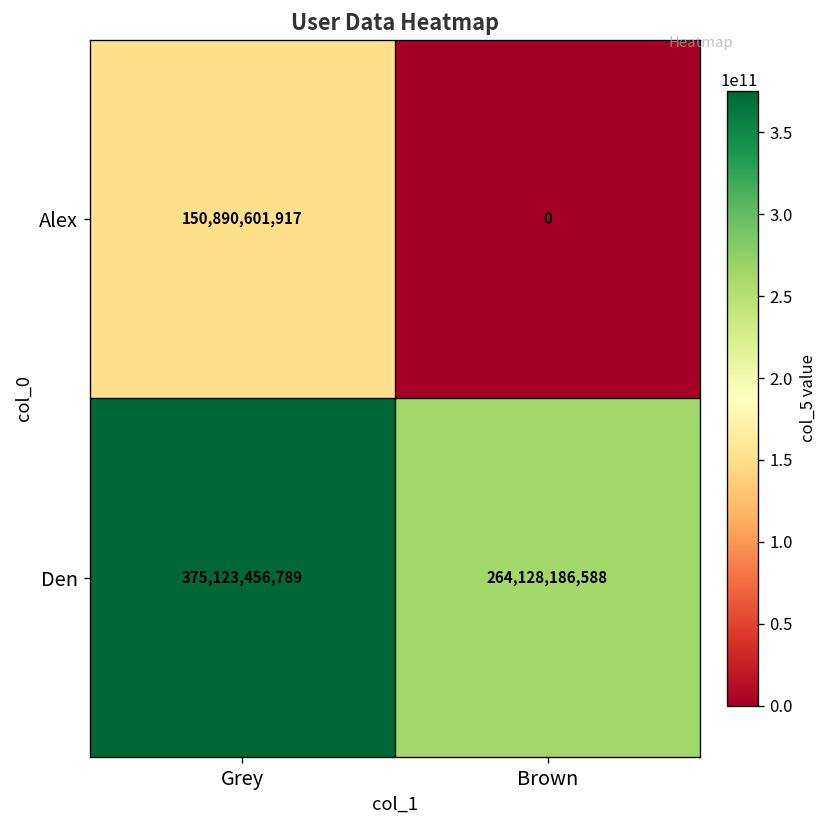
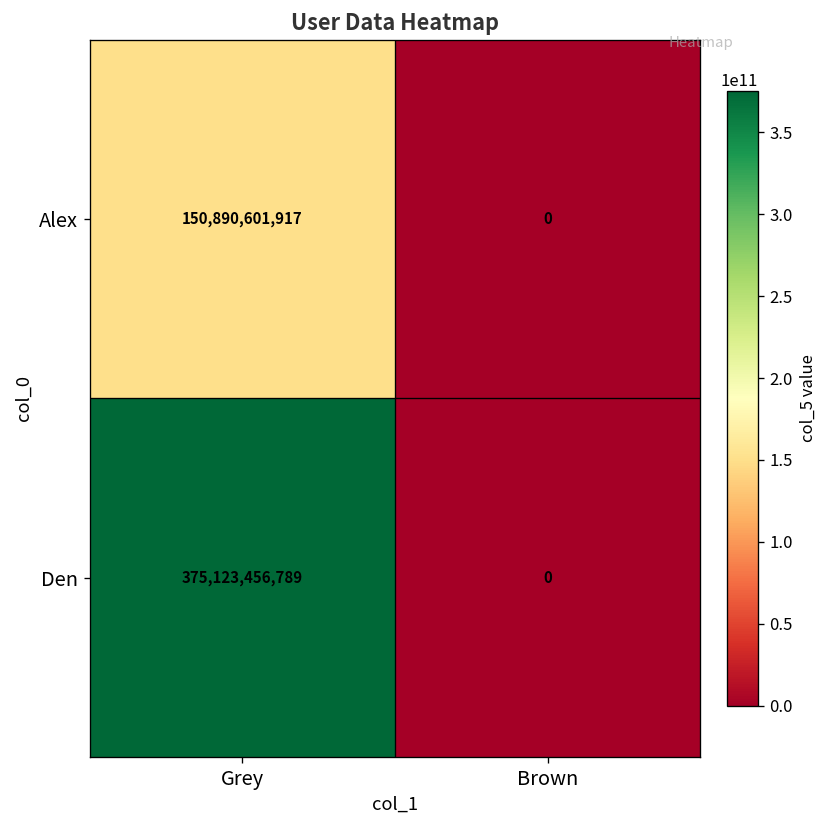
  {
    "Alex": {
      "Grey": "150,890,601,917",
      "Brown": "0"
    },
    "Den": {
      "Grey": "375,123,456,789",
-     "Brown": "264,128,186,588"
+     "Brown": "0"
    }
  }
